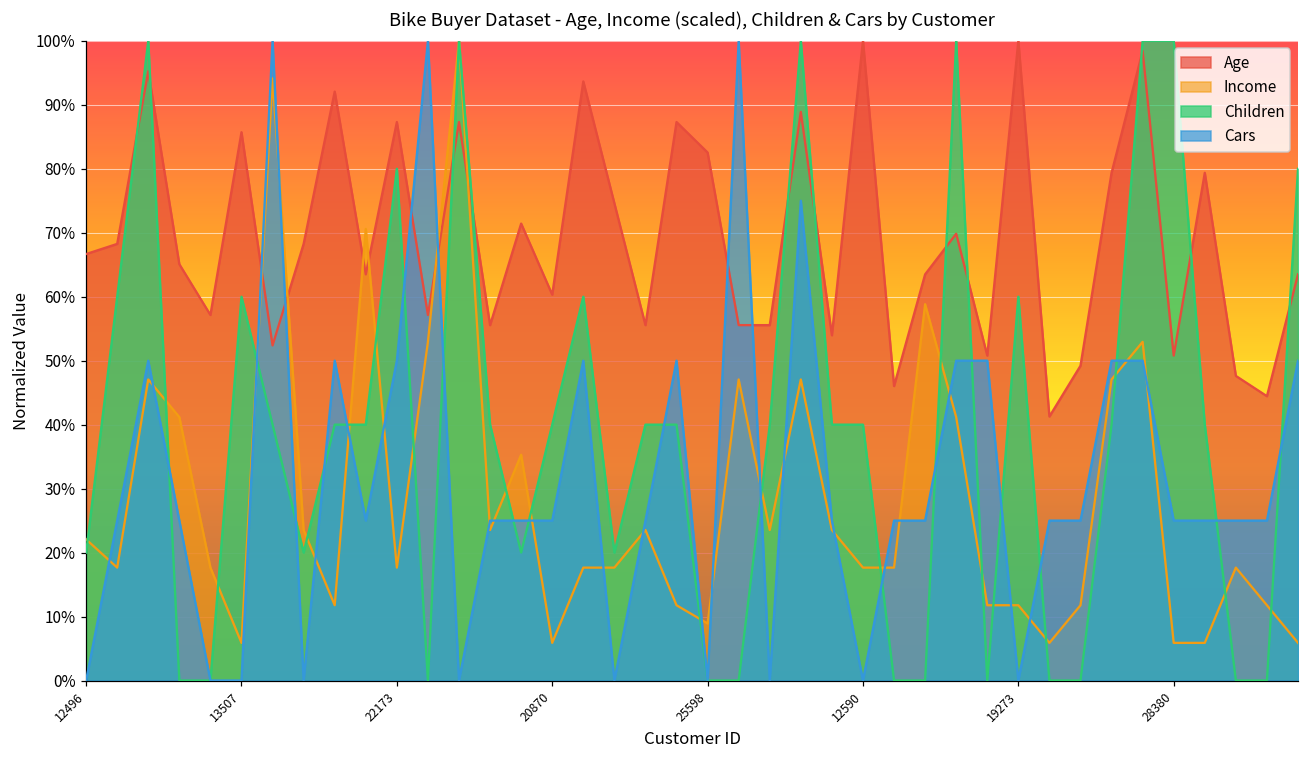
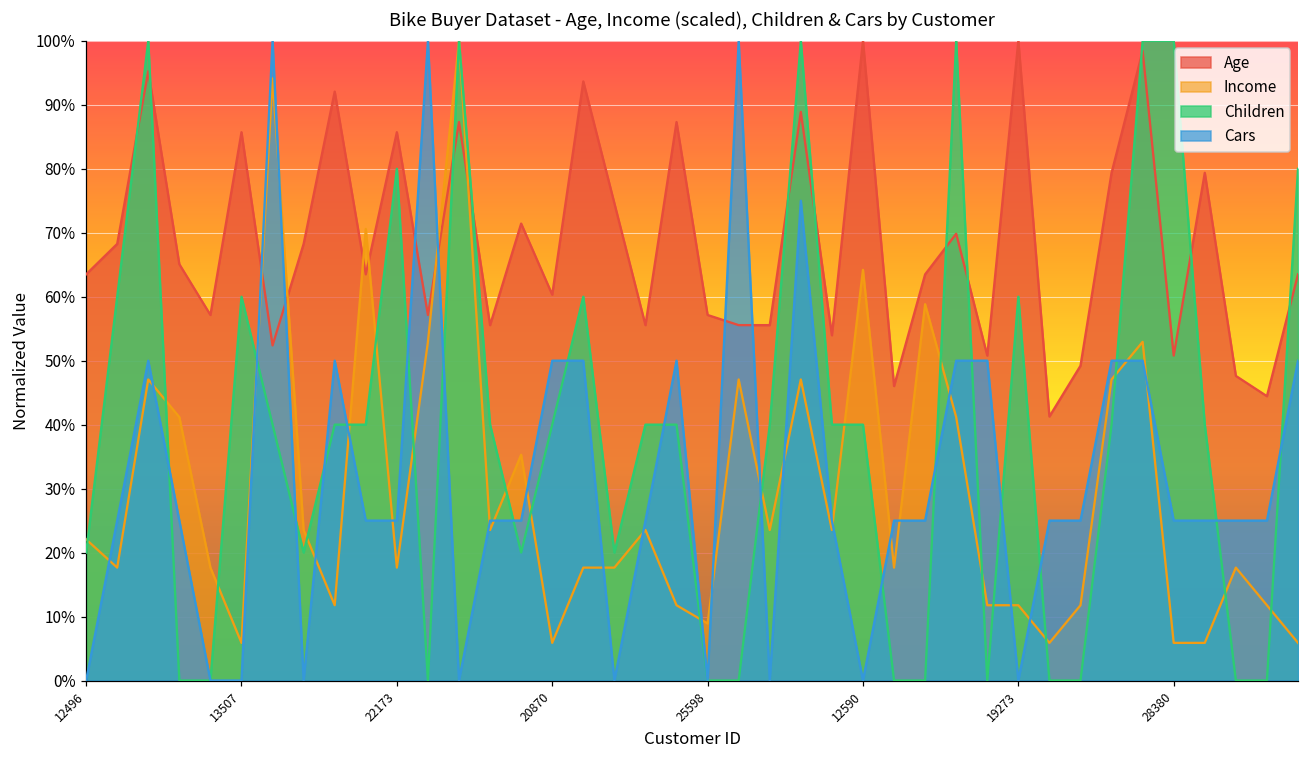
  {
    "Age": {
-     "12496": "67%",
+     "12496": "63%",
      "13507": "86%",
-     "22173": "87%",
+     "22173": "86%",
      "20870": "60%",
-     "25598": "83%",
+     "25598": "57%",
      "12590": "100%",
      "19273": "100%",
      "28380": "51%"
    },
    "Income": {
      "12496": "22%",
      "13507": "6%",
      "22173": "18%",
      "20870": "6%",
      "25598": "9%",
-     "12590": "18%",
+     "12590": "64%",
      "19273": "12%",
      "28380": "6%"
    },
    "Children": {
      "12496": "20%",
      "13507": "60%",
      "22173": "80%",
      "20870": "40%",
      "12590": "40%",
      "19273": "60%",
      "28380": "100%"
    },
    "Cars": {
      "12496": "0%",
      "13507": "0%",
-     "22173": "50%",
-     "20870": "25%",
+     "22173": "25%",
+     "20870": "50%",
      "12590": "0%",
      "19273": "0%",
      "28380": "25%"
    }
  }
